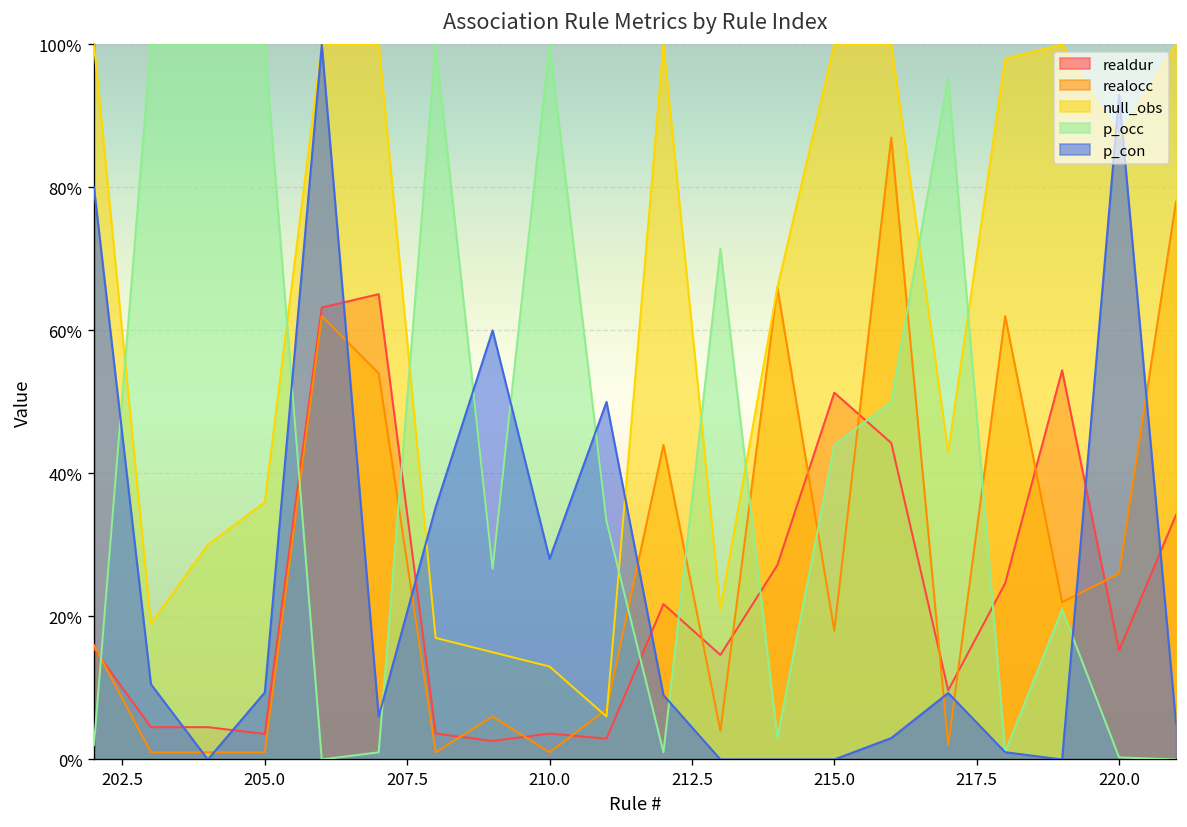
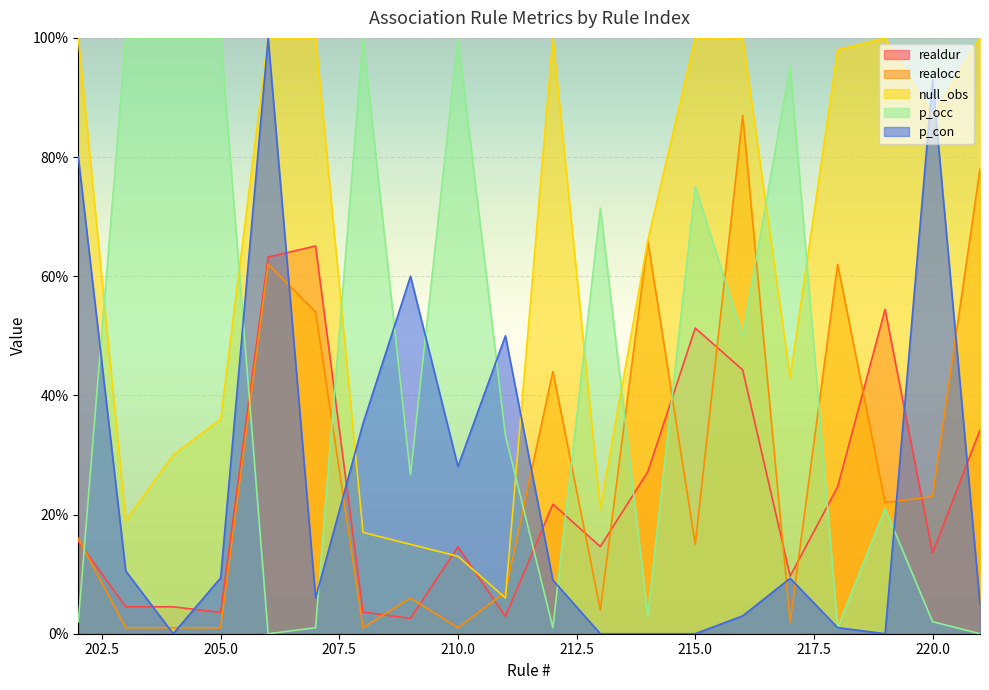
  {
    "realdur": {
      "205.0": "4%",
-     "210.0": "4%",
+     "210.0": "15%",
      "215.0": "51%",
-     "220.0": "15%"
+     "220.0": "14%"
    },
    "realocc": {
      "205.0": "1%",
      "210.0": "1%",
-     "215.0": "18%",
-     "220.0": "26%"
+     "215.0": "15%",
+     "220.0": "23%"
    },
    "null_obs": {
      "205.0": "36%",
      "210.0": "13%",
      "215.0": "100%"
    },
    "p_occ": {
      "205.0": "100%",
      "210.0": "100%",
-     "215.0": "44%",
-     "220.0": "0%"
+     "215.0": "75%",
+     "220.0": "2%"
    },
    "p_con": {
      "205.0": "9%",
      "210.0": "28%",
      "215.0": "0%"
    }
  }
